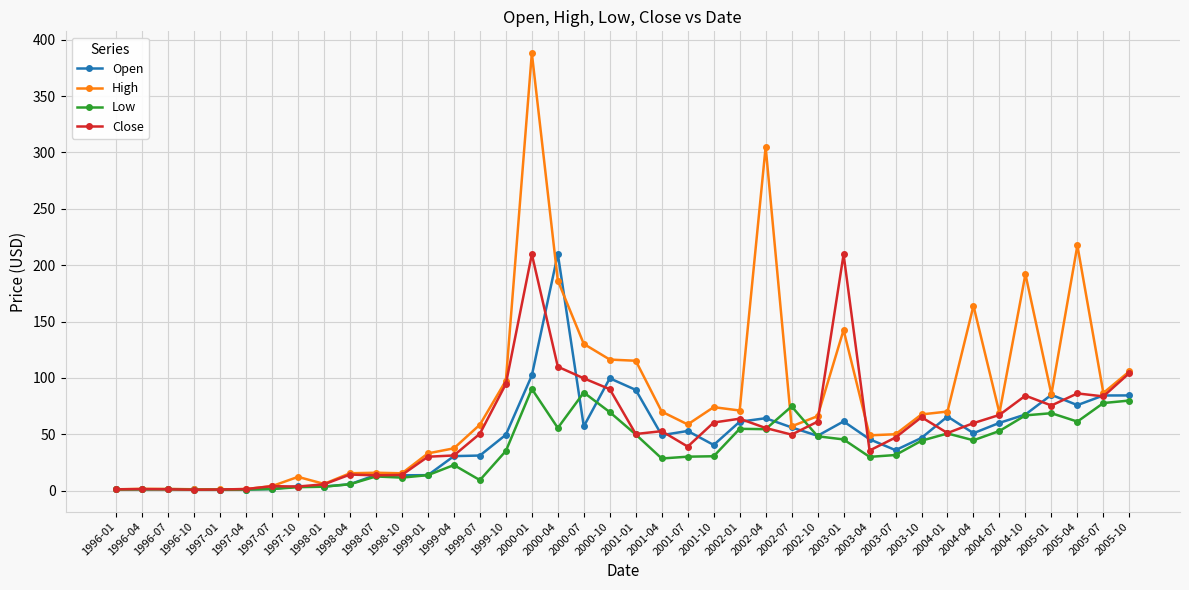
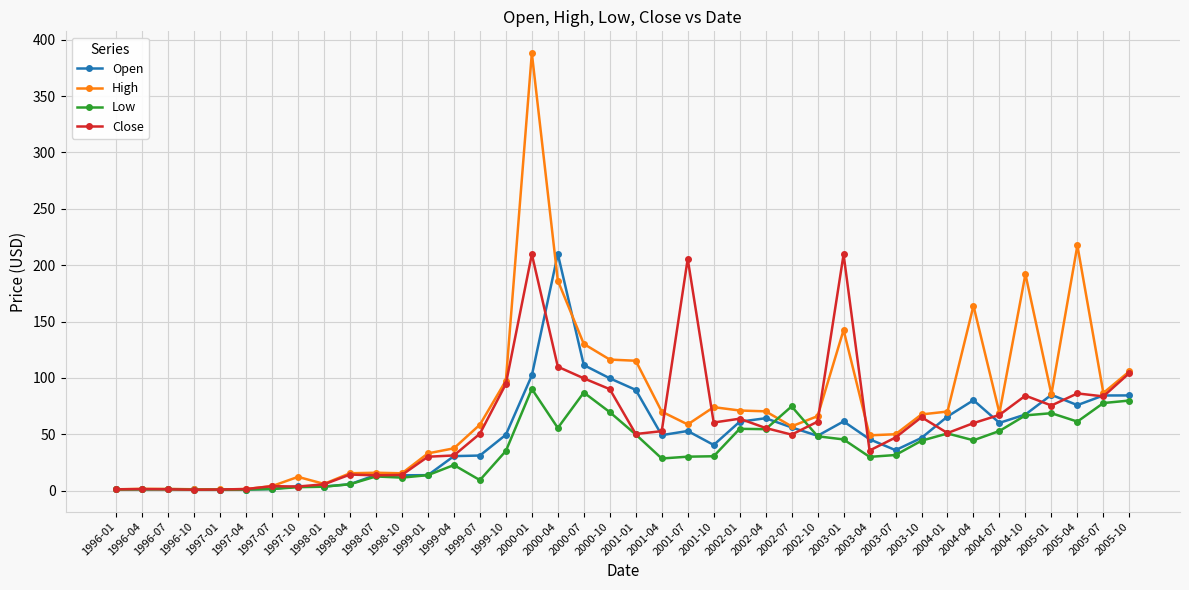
  {
    "Open": {
      "1999-07": 31,
      "1999-10": 50,
      "2000-01": 102,
      "2000-04": 210,
-     "2000-07": 57,
+     "2000-07": 111,
      "2000-10": 100,
      "2001-01": 89,
      "2001-04": 49,
      "2001-07": 53,
      "2001-10": 40,
      "2002-01": 61,
      "2002-04": 64,
      "2003-01": 61,
      "2003-04": 46,
      "2003-07": 36,
      "2003-10": 47,
      "2004-01": 66,
-     "2004-04": 51,
+     "2004-04": 80,
      "2004-07": 60,
      "2005-04": 76,
      "2005-10": 84
    },
    "High": {
      "1997-10": 12,
      "1999-01": 33,
      "1999-04": 38,
      "1999-07": 58,
      "1999-10": 98,
      "2000-01": 388,
      "2000-04": 186,
      "2000-07": 130,
      "2000-10": 116,
      "2001-01": 115,
      "2001-04": 70,
      "2001-07": 59,
      "2001-10": 74,
      "2002-01": 71,
-     "2002-04": 305,
+     "2002-04": 70,
      "2002-10": 66,
      "2003-01": 142,
      "2003-04": 49,
      "2003-07": 50,
      "2003-10": 68,
      "2004-01": 70,
      "2004-04": 164,
      "2004-10": 192,
      "2005-04": 217
    },
    "Low": {
      "1999-04": 23,
      "1999-07": 9,
      "1999-10": 35,
      "2000-01": 90,
      "2000-04": 56,
      "2000-07": 87,
      "2000-10": 70,
      "2001-04": 28,
      "2001-07": 30,
      "2001-10": 30,
      "2002-01": 55,
      "2002-07": 75,
      "2003-01": 45,
      "2003-04": 30,
      "2003-07": 32,
      "2003-10": 44,
      "2004-04": 45,
      "2004-07": 53,
      "2005-01": 69,
      "2005-04": 61,
      "2005-07": 78,
      "2005-10": 80
    },
    "Close": {
      "1999-01": 30,
      "1999-07": 50,
      "1999-10": 95,
      "2000-01": 210,
      "2000-04": 110,
      "2000-07": 100,
      "2000-10": 90,
      "2001-04": 53,
-     "2001-07": 39,
+     "2001-07": 206,
      "2001-10": 60,
      "2002-01": 64,
      "2002-07": 50,
      "2002-10": 61,
      "2003-01": 210,
      "2003-04": 36,
      "2003-07": 47,
      "2003-10": 65,
      "2004-04": 60,
      "2004-10": 84,
      "2005-01": 75,
      "2005-04": 86
    }
  }
